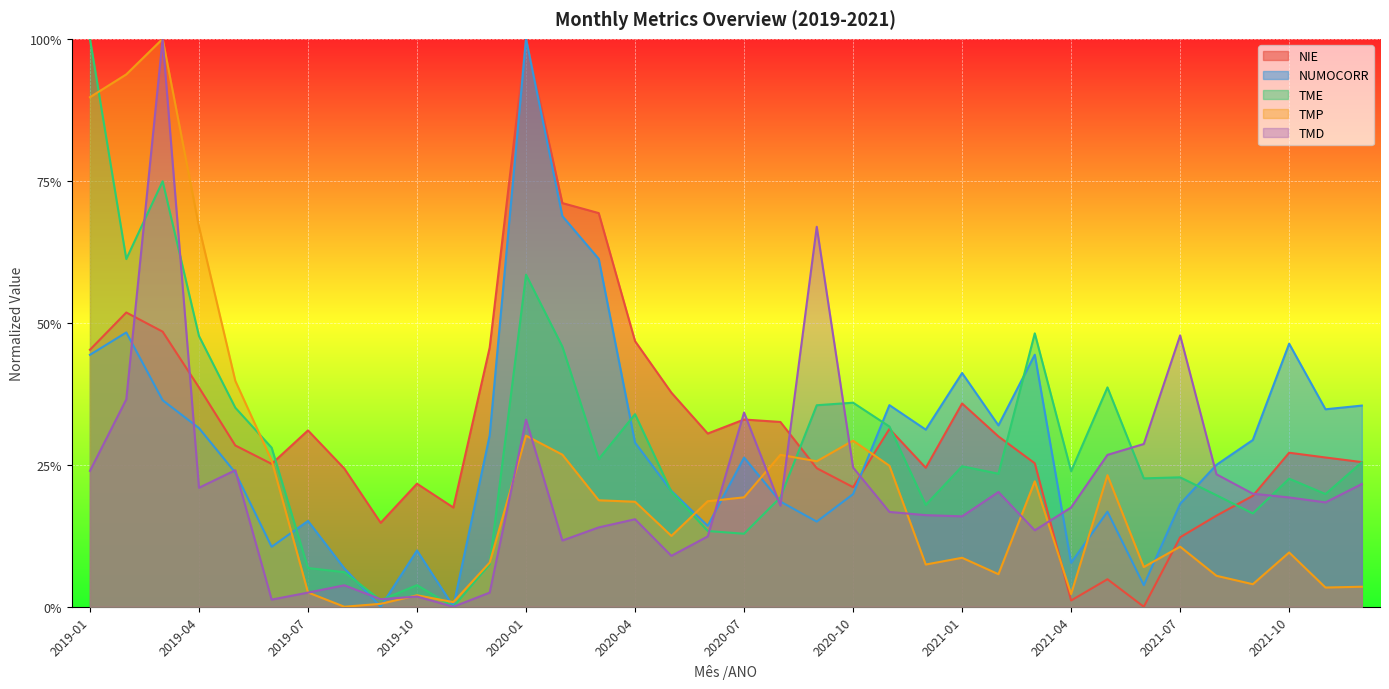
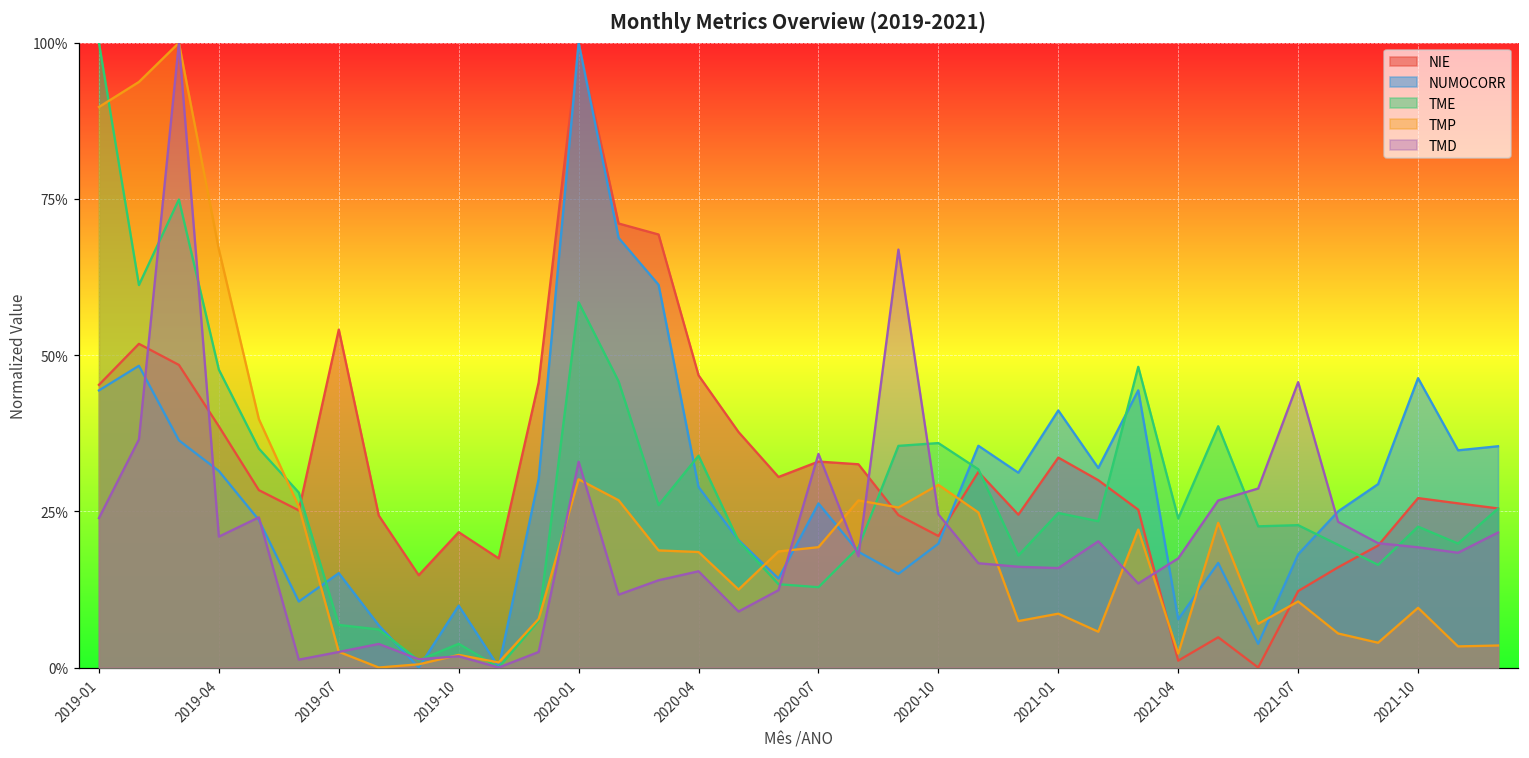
  {
    "NIE": {
      "2019-01": "45%",
      "2019-04": "39%",
-     "2019-07": "31%",
+     "2019-07": "54%",
      "2019-10": "22%",
      "2020-04": "47%",
      "2020-07": "33%",
      "2020-10": "21%",
-     "2021-01": "36%",
+     "2021-01": "34%",
      "2021-04": "1%",
      "2021-07": "12%",
      "2021-10": "27%"
    },
    "NUMOCORR": {
      "2019-01": "44%",
      "2019-04": "31%",
      "2019-07": "15%",
      "2019-10": "10%",
      "2020-04": "29%",
      "2020-07": "26%",
      "2020-10": "20%",
      "2021-01": "41%",
      "2021-04": "8%",
      "2021-07": "18%",
      "2021-10": "46%"
    },
    "TME": {
      "2019-01": "100%",
      "2019-04": "48%",
      "2019-07": "7%",
      "2019-10": "4%",
      "2020-01": "58%",
      "2020-04": "34%",
      "2020-07": "13%",
      "2020-10": "36%",
      "2021-01": "25%",
      "2021-04": "24%",
      "2021-07": "23%",
      "2021-10": "23%"
    },
    "TMP": {
      "2019-01": "90%",
      "2019-04": "67%",
      "2020-01": "30%",
      "2020-04": "18%",
      "2020-07": "19%",
      "2020-10": "29%",
      "2021-01": "9%",
      "2021-04": "2%",
      "2021-07": "11%",
      "2021-10": "10%"
    },
    "TMD": {
      "2019-01": "24%",
      "2019-04": "21%",
      "2020-01": "33%",
      "2020-04": "15%",
      "2020-07": "34%",
      "2020-10": "25%",
      "2021-01": "16%",
      "2021-04": "17%",
-     "2021-07": "48%",
+     "2021-07": "46%",
      "2021-10": "19%"
    }
  }
